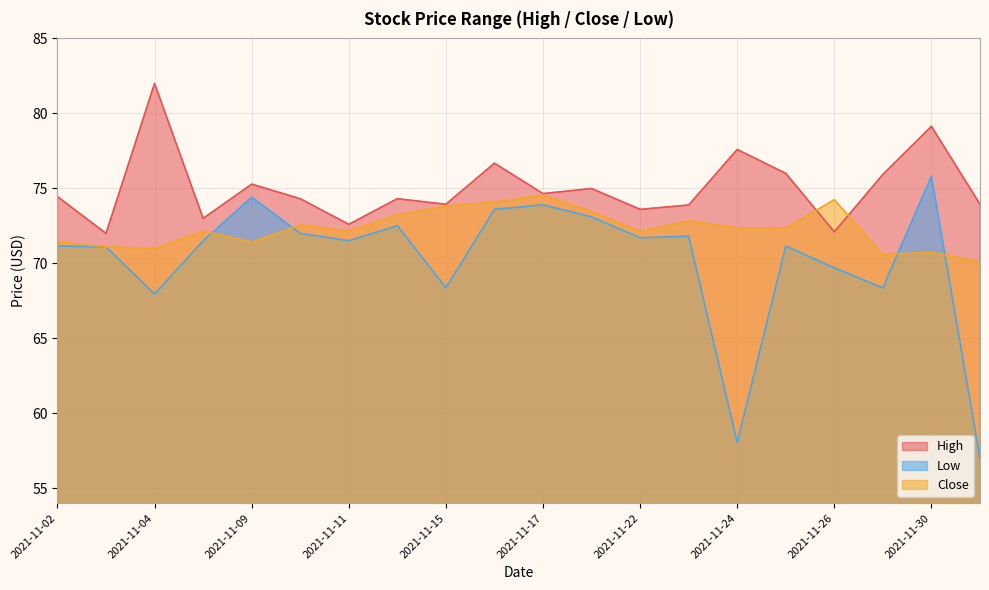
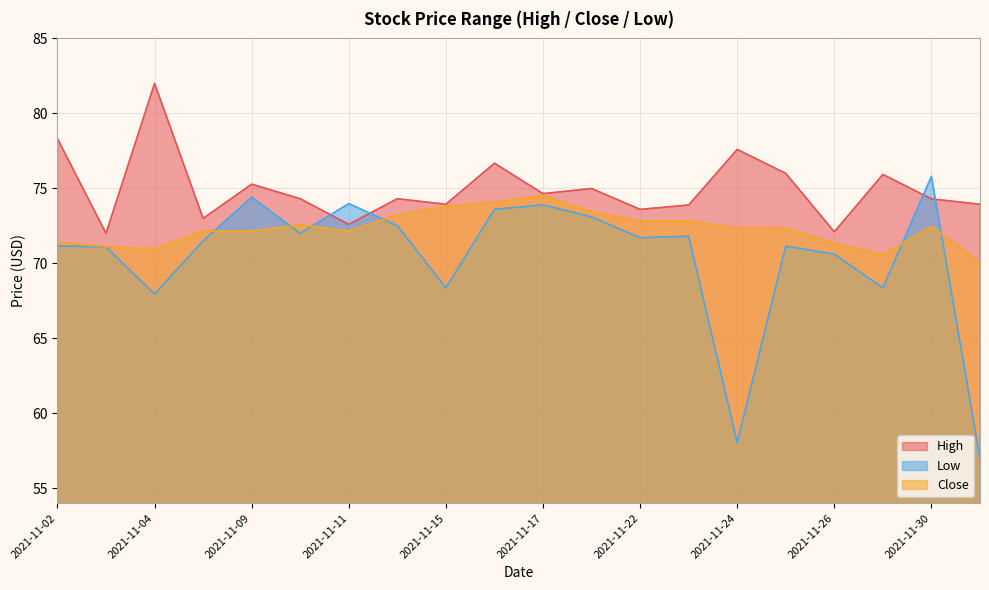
  {
    "High": {
-     "2021-11-02": 74.4,
+     "2021-11-02": 78.3,
      "2021-11-04": 82.0,
      "2021-11-09": 75.3,
      "2021-11-11": 72.6,
      "2021-11-22": 73.6,
      "2021-11-24": 77.6,
      "2021-11-26": 72.1,
-     "2021-11-30": 79.1
+     "2021-11-30": 74.3
    },
    "Low": {
      "2021-11-02": 71.2,
      "2021-11-04": 68.0,
      "2021-11-09": 74.4,
-     "2021-11-11": 71.5,
+     "2021-11-11": 74.0,
      "2021-11-15": 68.4,
      "2021-11-17": 73.9,
      "2021-11-22": 71.7,
      "2021-11-24": 58.0,
-     "2021-11-26": 69.7,
+     "2021-11-26": 70.6,
      "2021-11-30": 75.8
    },
    "Close": {
      "2021-11-02": 71.4,
      "2021-11-04": 71.0,
-     "2021-11-09": 71.4,
+     "2021-11-09": 72.2,
      "2021-11-11": 72.2,
-     "2021-11-22": 72.1,
+     "2021-11-22": 72.8,
      "2021-11-24": 72.4,
-     "2021-11-26": 74.2,
-     "2021-11-30": 70.7
+     "2021-11-26": 71.3,
+     "2021-11-30": 72.5
    }
  }
